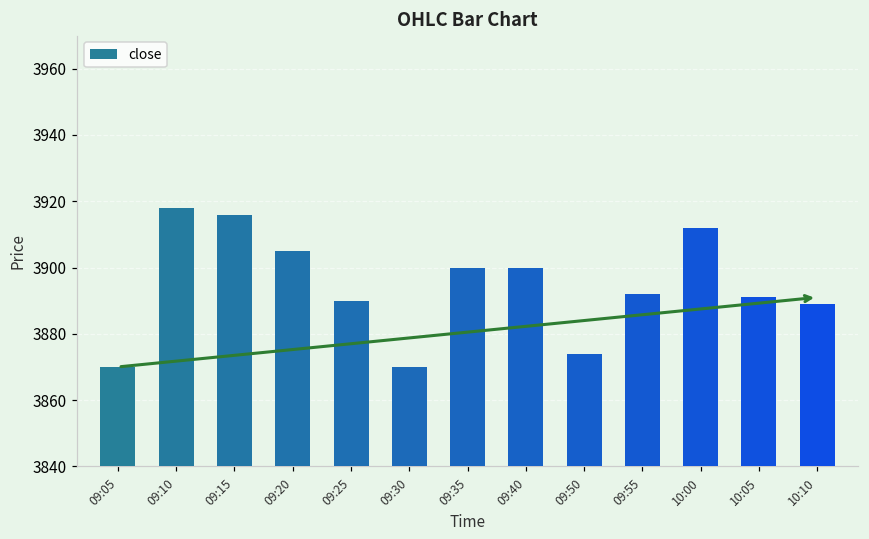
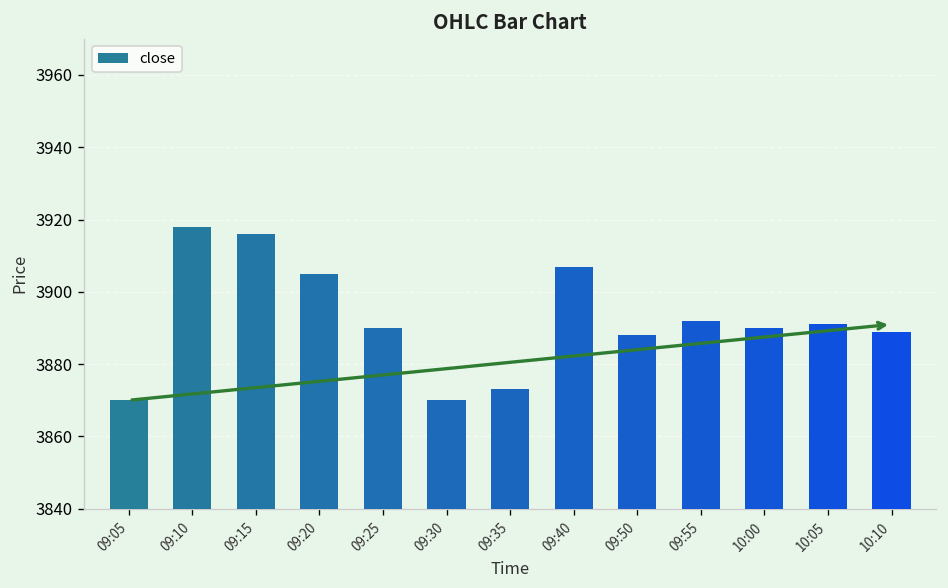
  {
    "09:05": 3870,
    "09:10": 3918,
    "09:15": 3916,
    "09:20": 3905,
    "09:25": 3890,
    "09:30": 3870,
-   "09:35": 3900,
-   "09:40": 3900,
-   "09:50": 3874,
+   "09:35": 3873,
+   "09:40": 3907,
+   "09:50": 3888,
    "09:55": 3892,
-   "10:00": 3912,
+   "10:00": 3890,
    "10:05": 3891,
    "10:10": 3889
  }
